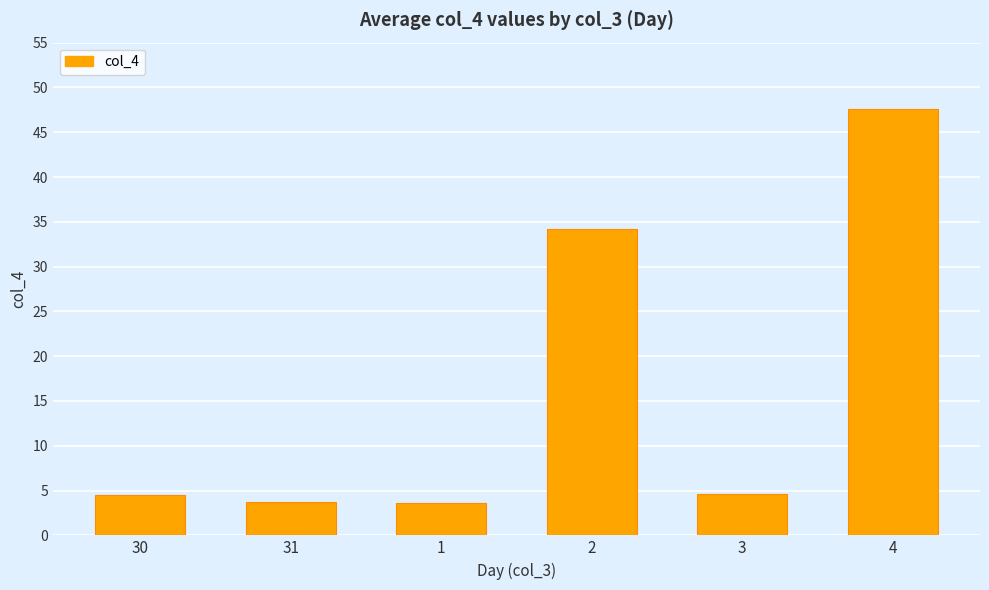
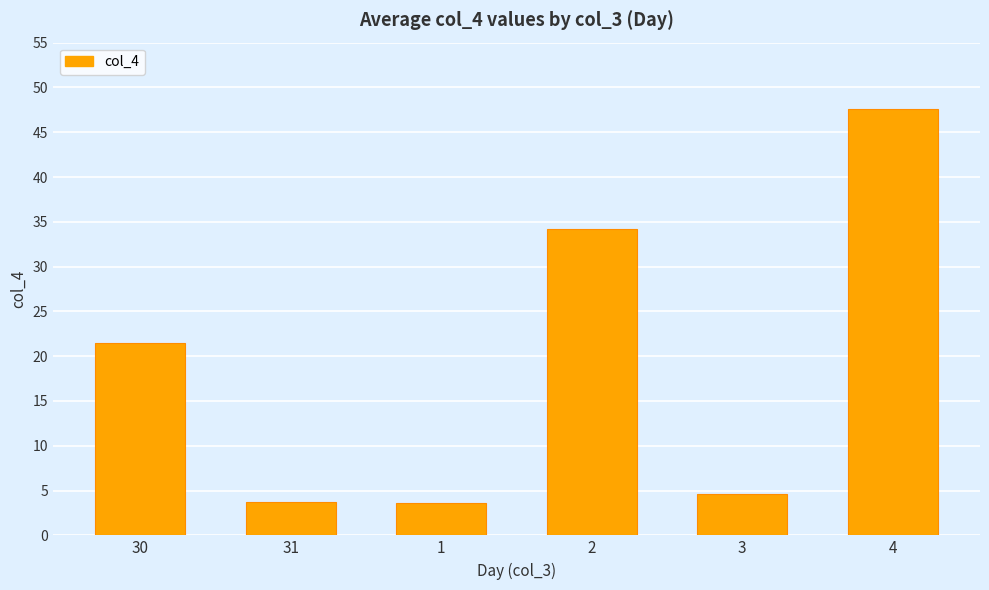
  {
-   "30": 5,
+   "30": 21,
    "31": 4,
    "1": 4,
    "2": 34,
    "3": 5,
    "4": 48
  }
